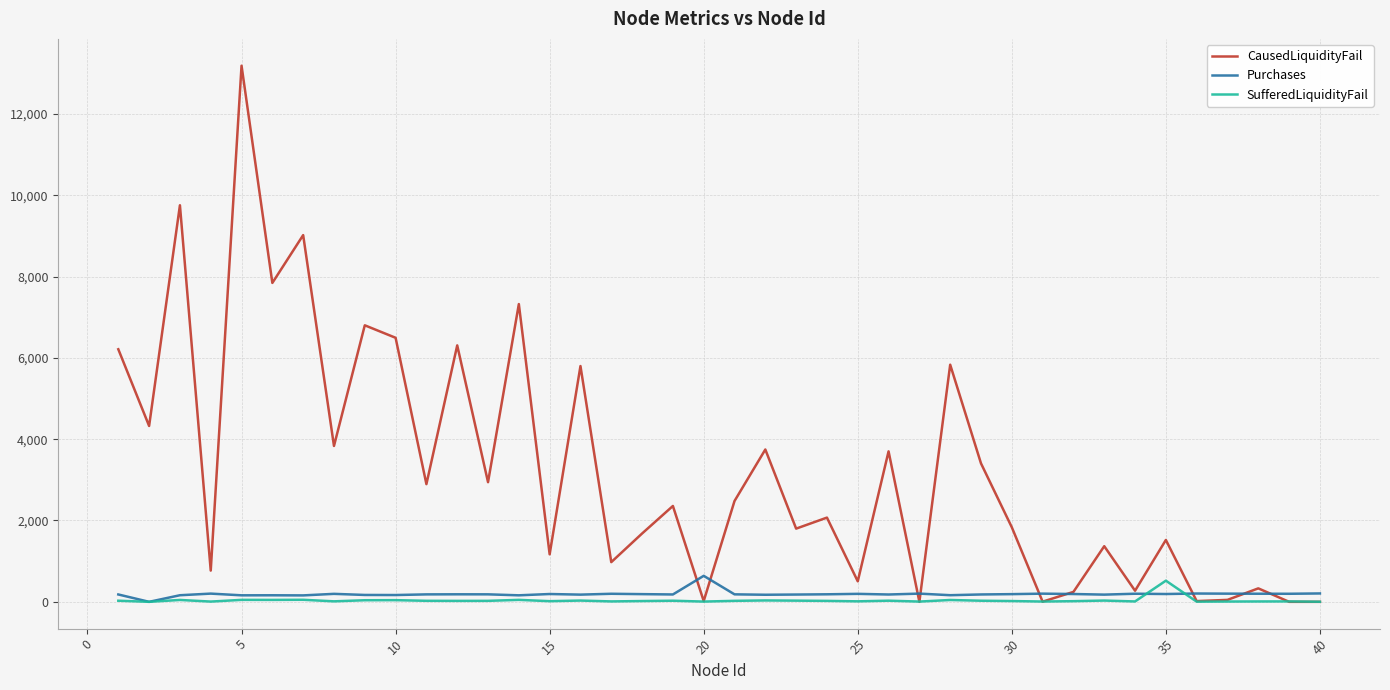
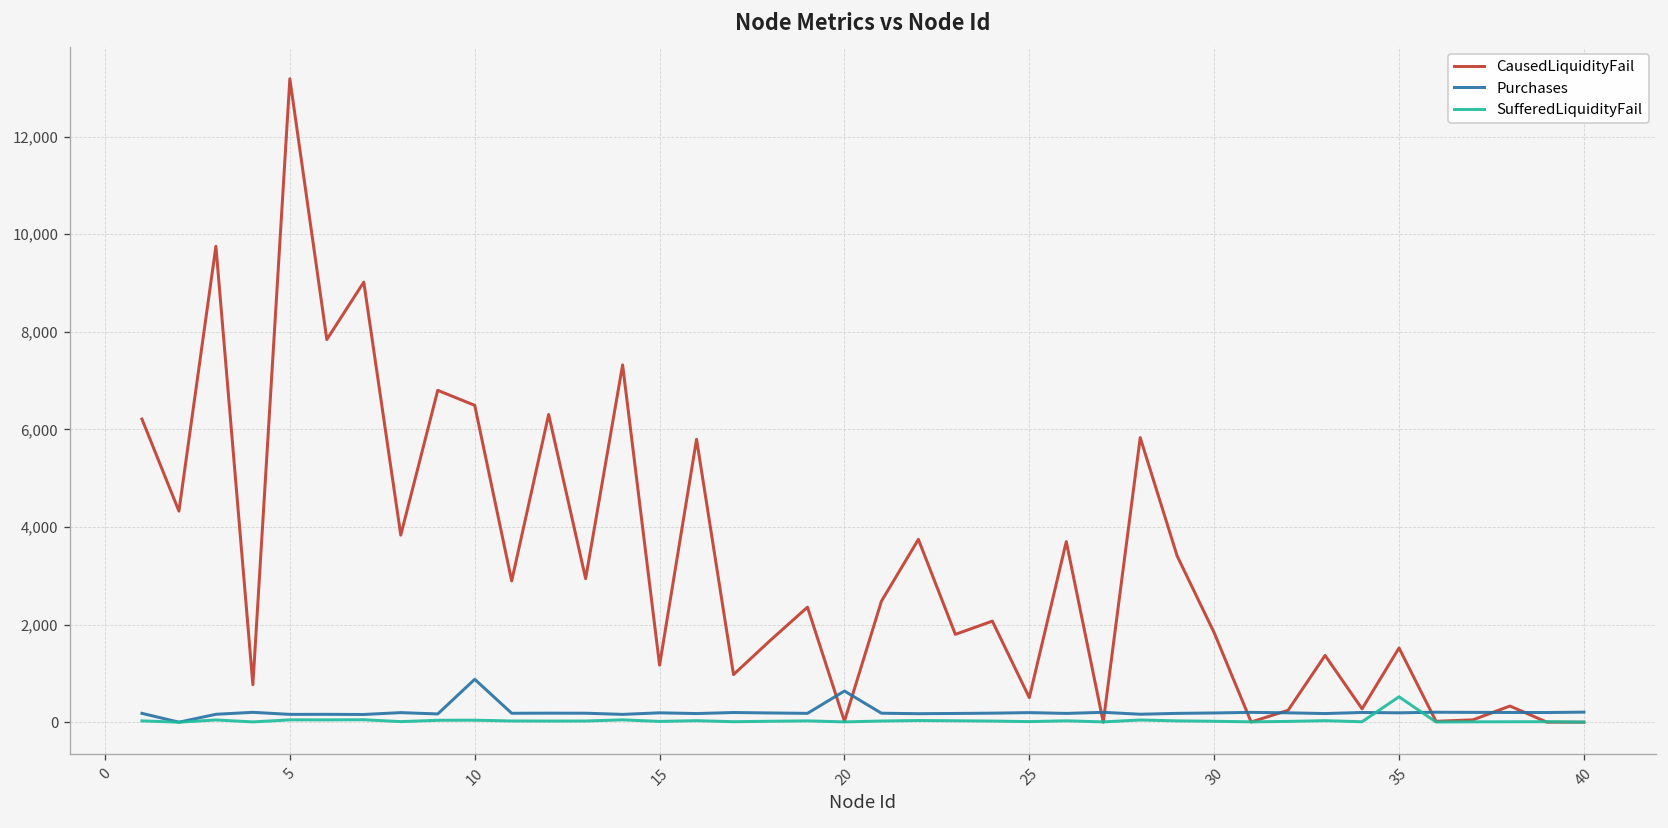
  {
    "CausedLiquidityFail": {
      "5": "13,200",
      "10": "6,500",
      "15": "1,200",
      "25": "500",
      "30": "1,800",
      "35": "1,500"
    },
    "Purchases": {
      "5": "200",
-     "10": "200",
+     "10": "900",
      "15": "200",
      "20": "600",
      "25": "200",
      "30": "200",
      "35": "200",
      "40": "200"
    },
    "SufferedLiquidityFail": {
      "5": "0",
      "10": "0",
      "15": "0",
      "25": "0",
      "30": "0",
      "35": "500"
    }
  }
